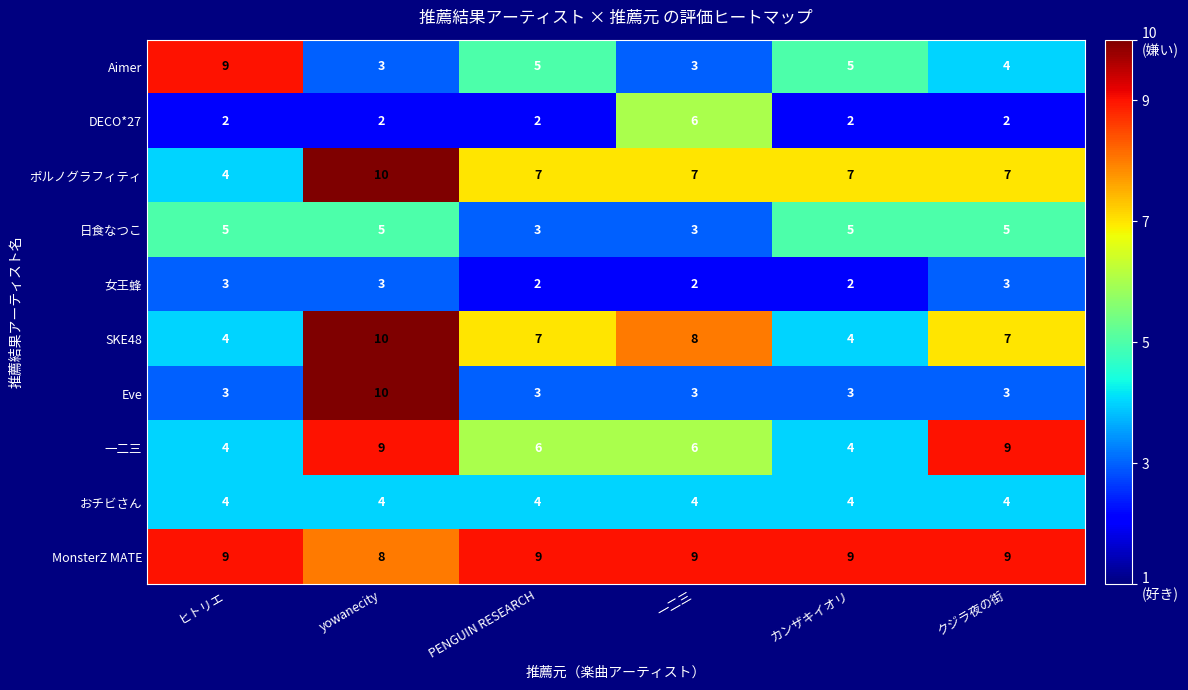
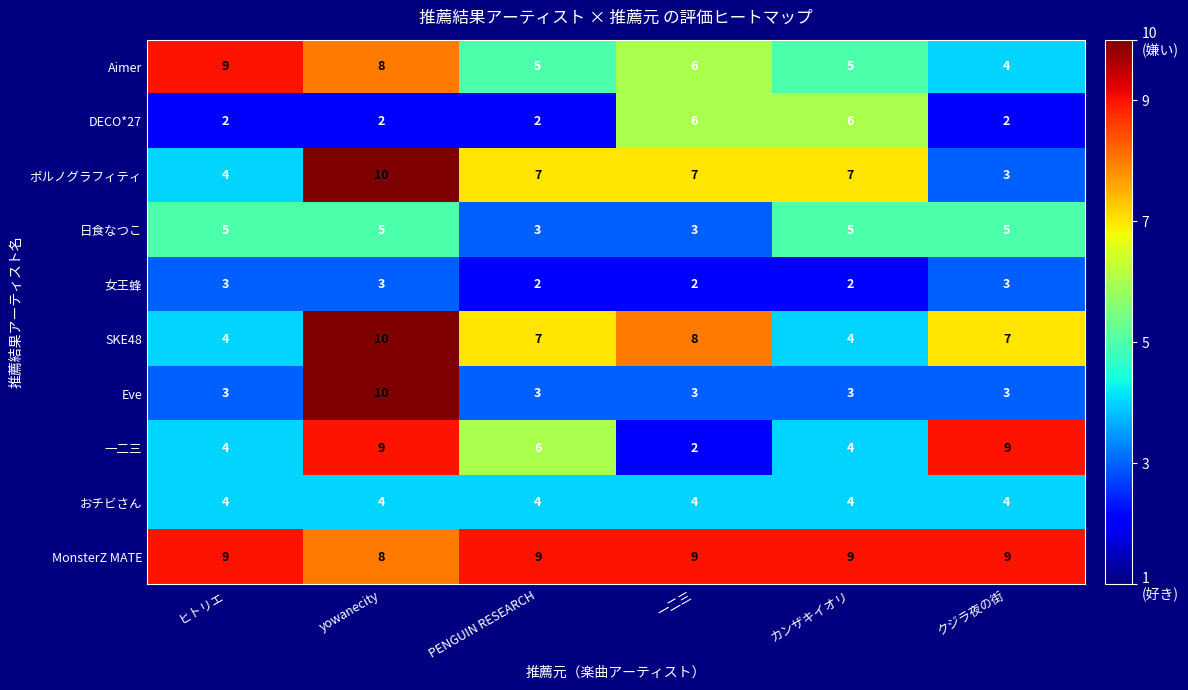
  {
    "Aimer": {
      "ヒトリエ": 9,
-     "yowanecity": 3,
+     "yowanecity": 8,
      "PENGUIN RESEARCH": 5,
-     "一二三": 3,
+     "一二三": 6,
      "カンザキイオリ": 5,
      "クジラ夜の街": 4
    },
    "DECO*27": {
      "ヒトリエ": 2,
      "yowanecity": 2,
      "PENGUIN RESEARCH": 2,
      "一二三": 6,
-     "カンザキイオリ": 2,
+     "カンザキイオリ": 6,
      "クジラ夜の街": 2
    },
    "ポルノグラフィティ": {
      "ヒトリエ": 4,
      "yowanecity": 10,
      "PENGUIN RESEARCH": 7,
      "一二三": 7,
      "カンザキイオリ": 7,
-     "クジラ夜の街": 7
+     "クジラ夜の街": 3
    },
    "日食なつこ": {
      "ヒトリエ": 5,
      "yowanecity": 5,
      "PENGUIN RESEARCH": 3,
      "一二三": 3,
      "カンザキイオリ": 5,
      "クジラ夜の街": 5
    },
    "女王蜂": {
      "ヒトリエ": 3,
      "yowanecity": 3,
      "PENGUIN RESEARCH": 2,
      "一二三": 2,
      "カンザキイオリ": 2,
      "クジラ夜の街": 3
    },
    "SKE48": {
      "ヒトリエ": 4,
      "yowanecity": 10,
      "PENGUIN RESEARCH": 7,
      "一二三": 8,
      "カンザキイオリ": 4,
      "クジラ夜の街": 7
    },
    "Eve": {
      "ヒトリエ": 3,
      "yowanecity": 10,
      "PENGUIN RESEARCH": 3,
      "一二三": 3,
      "カンザキイオリ": 3,
      "クジラ夜の街": 3
    },
    "一二三": {
      "ヒトリエ": 4,
      "yowanecity": 9,
      "PENGUIN RESEARCH": 6,
-     "一二三": 6,
+     "一二三": 2,
      "カンザキイオリ": 4,
      "クジラ夜の街": 9
    },
    "おチビさん": {
      "ヒトリエ": 4,
      "yowanecity": 4,
      "PENGUIN RESEARCH": 4,
      "一二三": 4,
      "カンザキイオリ": 4,
      "クジラ夜の街": 4
    },
    "MonsterZ MATE": {
      "ヒトリエ": 9,
      "yowanecity": 8,
      "PENGUIN RESEARCH": 9,
      "一二三": 9,
      "カンザキイオリ": 9,
      "クジラ夜の街": 9
    }
  }
